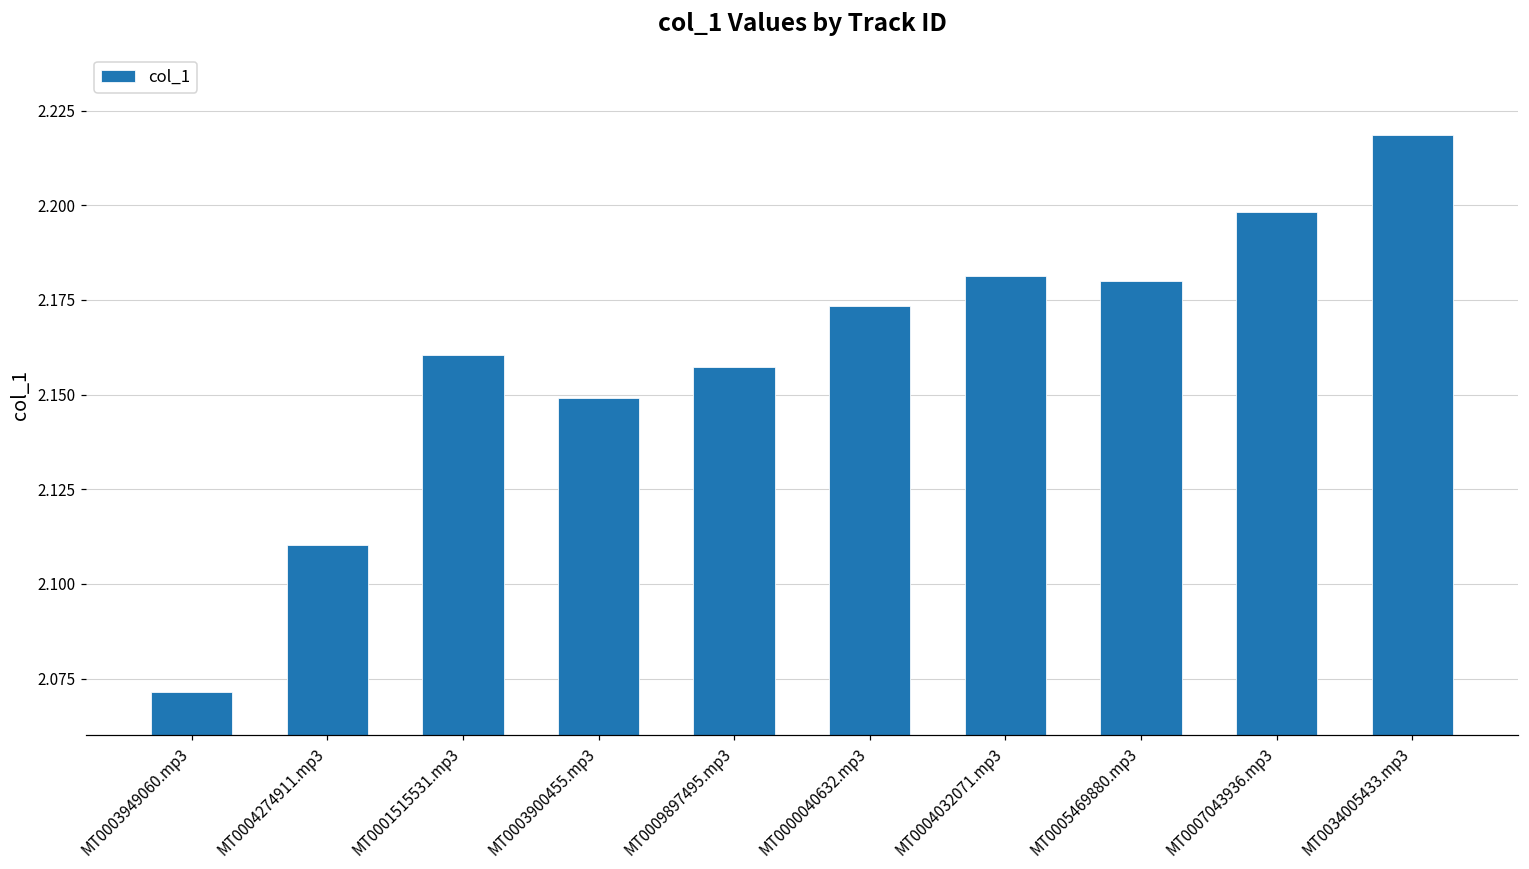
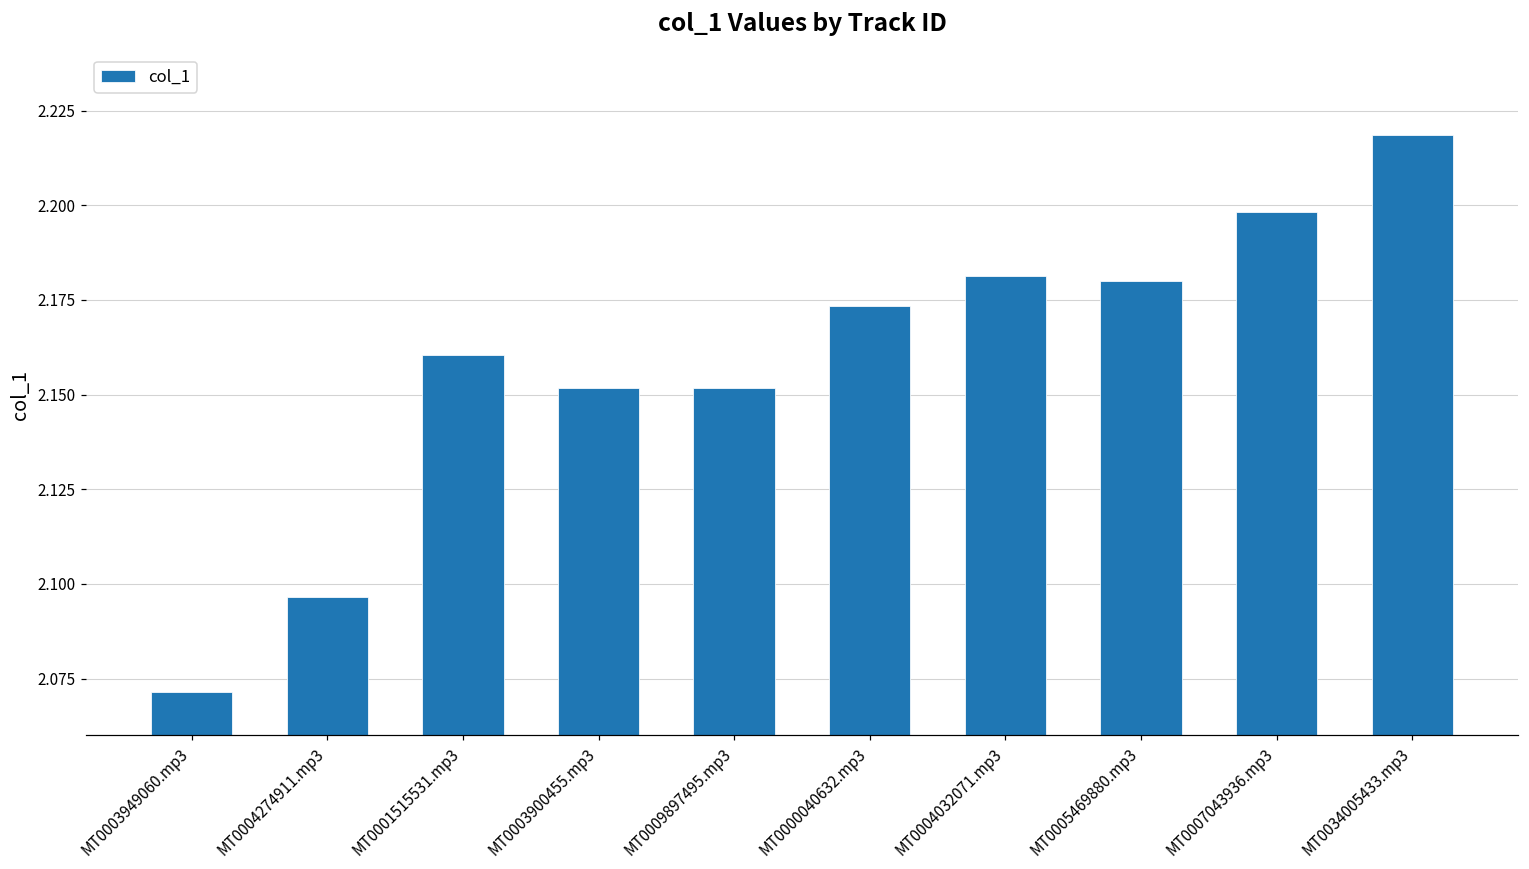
  {
    "MT0003949060.mp3": 2.072,
-   "MT0004274911.mp3": 2.110,
+   "MT0004274911.mp3": 2.097,
    "MT0001515531.mp3": 2.160,
-   "MT0003900455.mp3": 2.149,
-   "MT0009897495.mp3": 2.157,
+   "MT0003900455.mp3": 2.152,
+   "MT0009897495.mp3": 2.152,
    "MT0000040632.mp3": 2.173,
    "MT0004032071.mp3": 2.181,
    "MT0005469880.mp3": 2.180,
    "MT0007043936.mp3": 2.198,
    "MT0034005433.mp3": 2.219
  }
